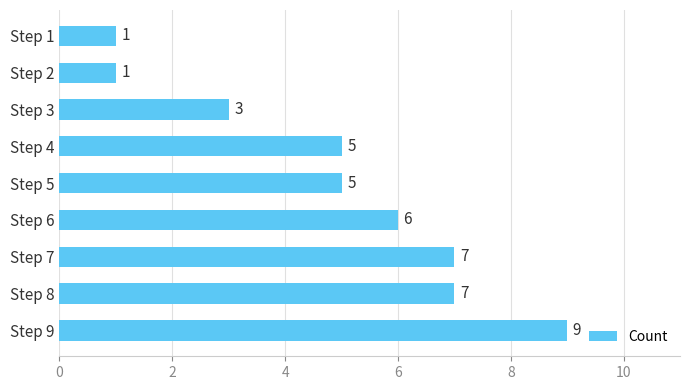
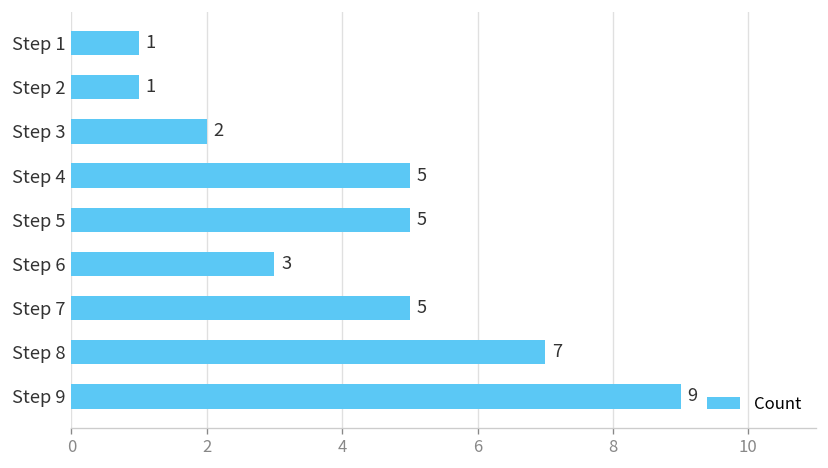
  {
    "Step 1": 1,
    "Step 2": 1,
-   "Step 3": 3,
+   "Step 3": 2,
    "Step 4": 5,
    "Step 5": 5,
-   "Step 6": 6,
-   "Step 7": 7,
+   "Step 6": 3,
+   "Step 7": 5,
    "Step 8": 7,
    "Step 9": 9
  }
